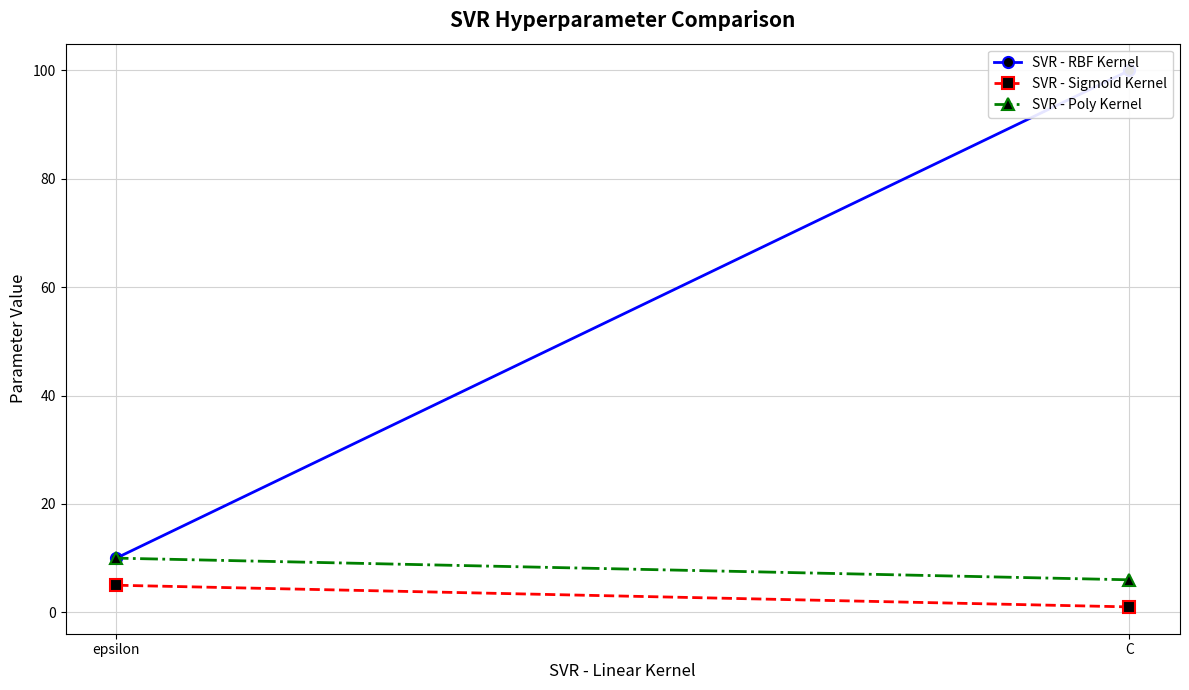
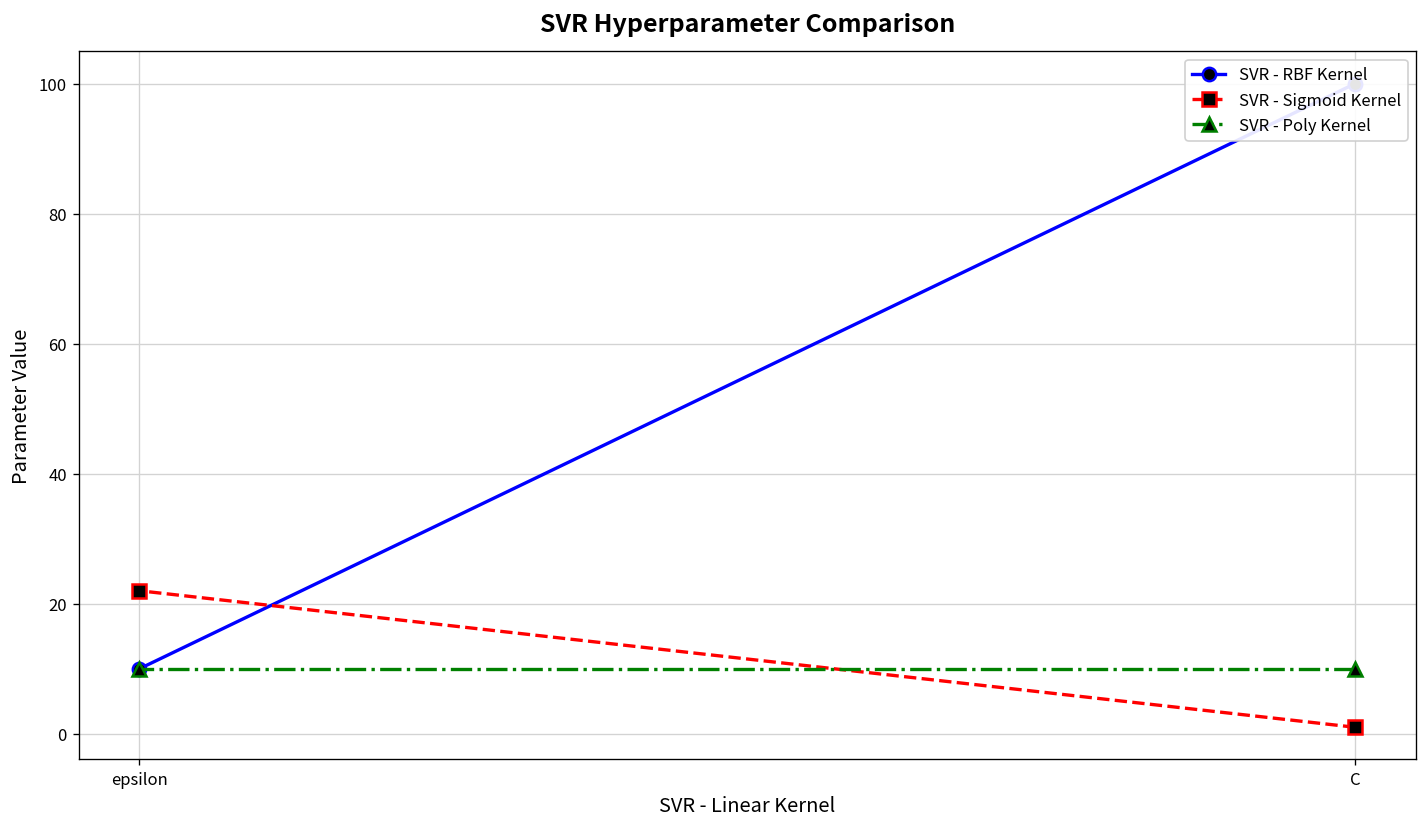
  {
    "SVR - Sigmoid Kernel": {
-     "epsilon": 5,
+     "epsilon": 22,
      "C": 1
    },
    "SVR - Poly Kernel": {
-     "C": 6
+     "C": 10
    }
  }
